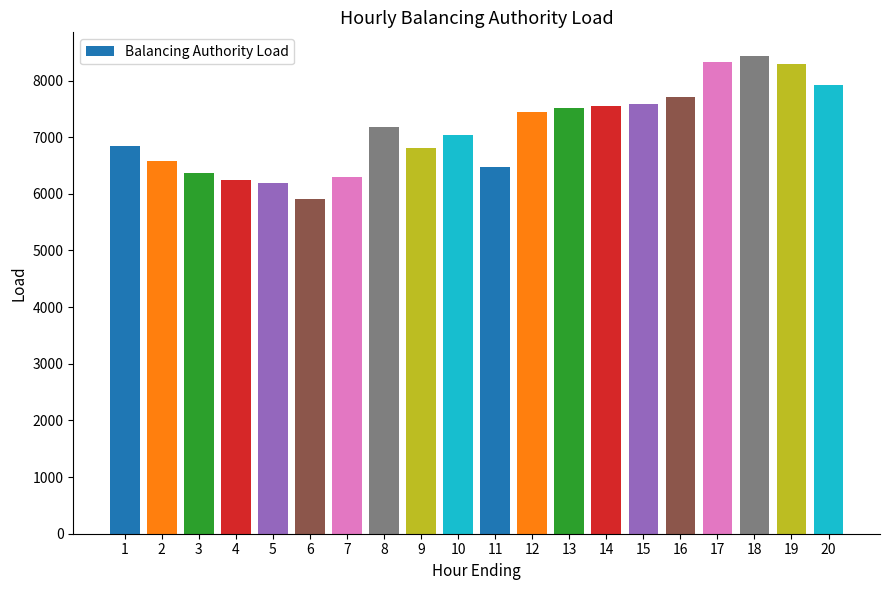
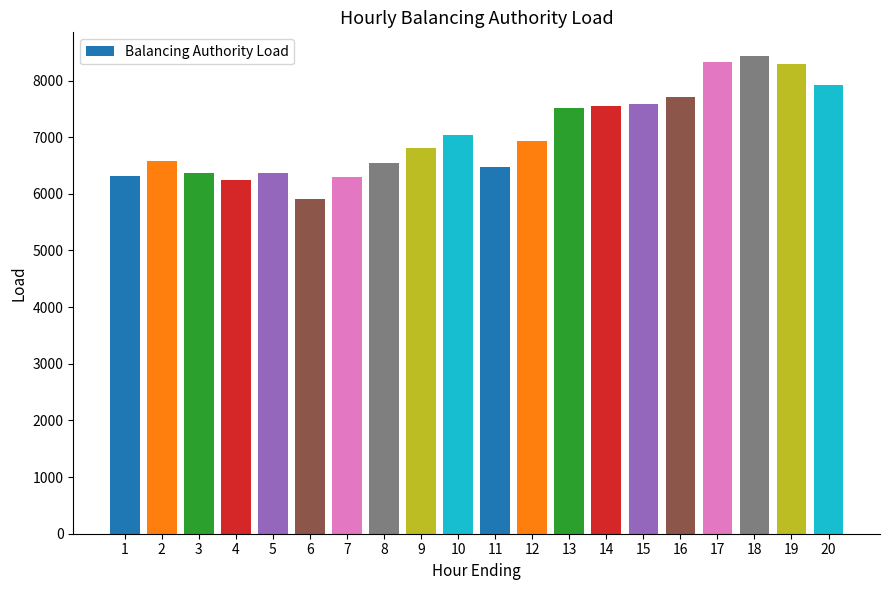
  {
-   "1": 6900,
+   "1": 6300,
    "2": 6600,
    "3": 6400,
    "4": 6200,
-   "5": 6200,
+   "5": 6400,
    "6": 5900,
    "7": 6300,
-   "8": 7200,
+   "8": 6500,
    "9": 6800,
    "10": 7000,
    "11": 6500,
-   "12": 7400,
+   "12": 6900,
    "13": 7500,
    "14": 7500,
    "15": 7600,
    "16": 7700,
    "17": 8300,
    "18": 8400,
    "19": 8300,
    "20": 7900
  }
